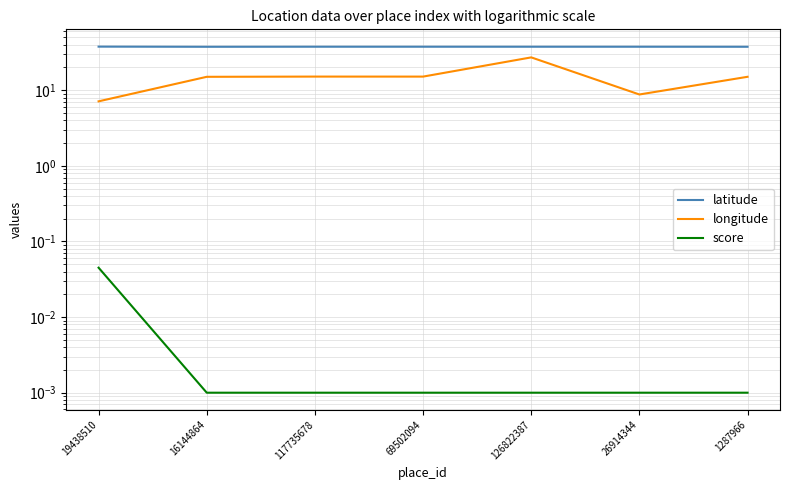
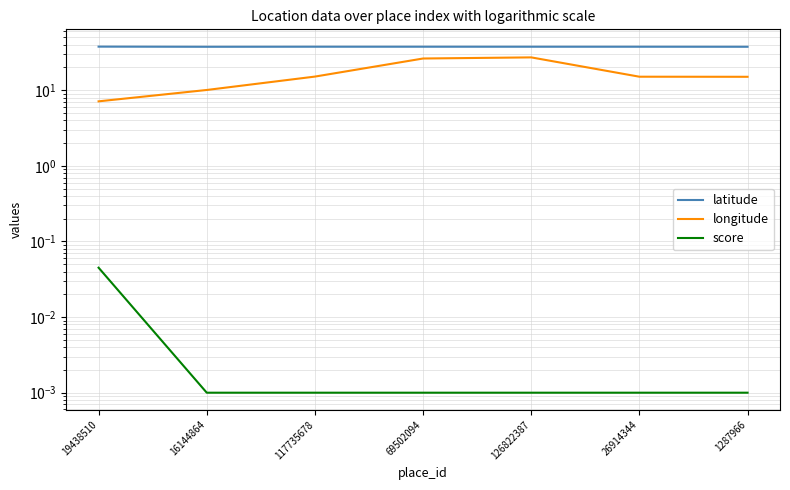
  {
    "latitude": {
      "19438510": 40,
      "16144864": 40,
      "117735678": 40,
      "69502094": 40,
      "126822387": 40,
      "26914344": 40,
      "1287966": 40
    },
    "longitude": {
      "19438510": 7,
-     "16144864": 15,
+     "16144864": 10,
      "117735678": 15,
-     "69502094": 15,
+     "69502094": 26,
      "126822387": 27,
-     "26914344": 9,
+     "26914344": 15,
      "1287966": 15
    },
    "score": {
      "19438510": 0.05,
      "16144864": 0.0010,
      "117735678": 0.0010,
      "69502094": 0.0010,
      "126822387": 0.0010,
      "26914344": 0.0010,
      "1287966": 0.0010
    }
  }
